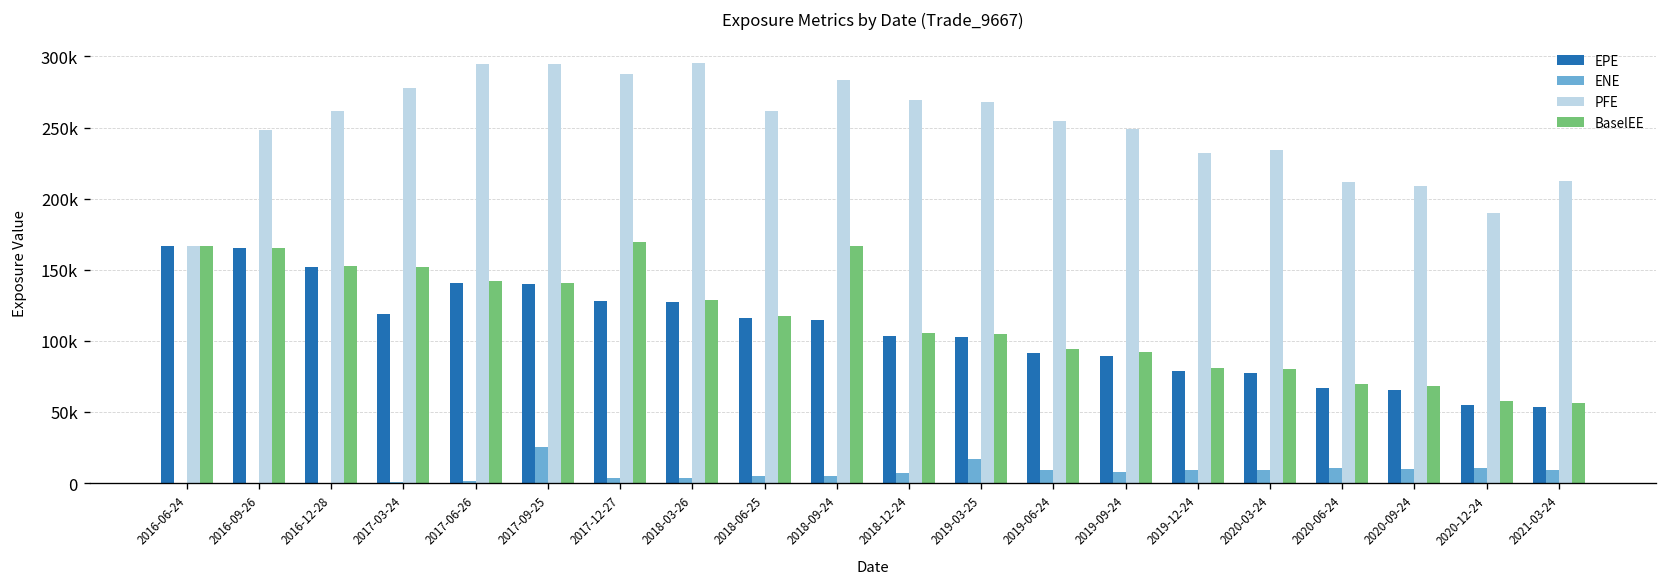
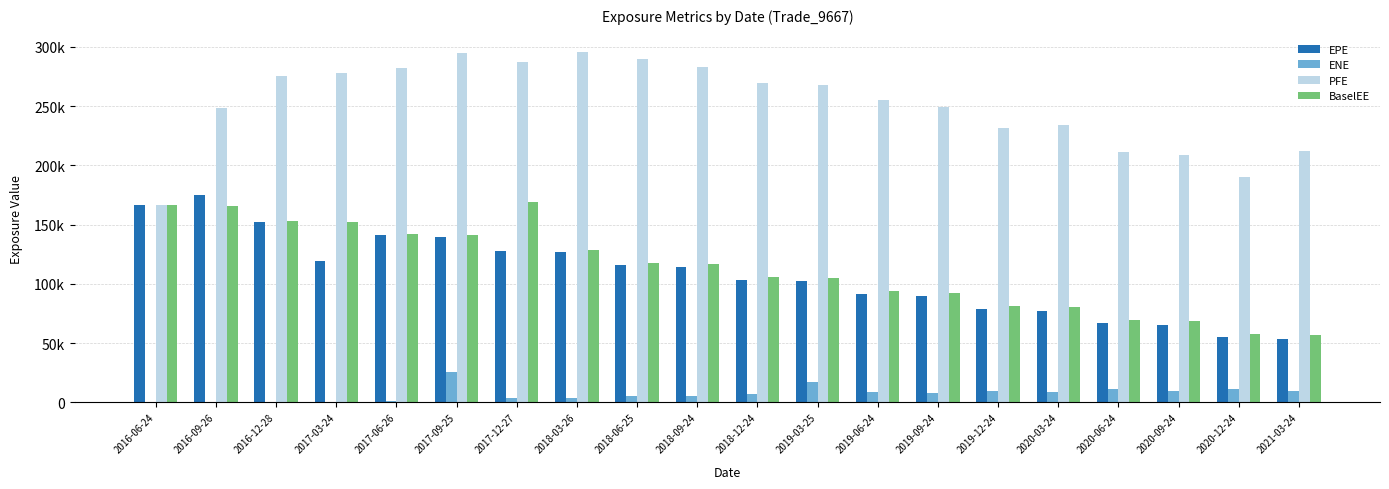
  {
    "EPE": {
      "2016-06-24": 167000,
-     "2016-09-26": 165000,
+     "2016-09-26": 175000,
      "2016-12-28": 152000,
      "2017-03-24": 119000,
      "2017-06-26": 141000,
      "2017-09-25": 140000,
      "2017-12-27": 128000,
      "2018-03-26": 127000,
      "2018-06-25": 116000,
      "2018-09-24": 114000,
      "2018-12-24": 103000,
      "2019-03-25": 103000,
      "2019-06-24": 92000,
      "2019-09-24": 90000,
      "2019-12-24": 78000,
      "2020-03-24": 77000,
      "2020-06-24": 67000,
      "2020-09-24": 66000,
      "2020-12-24": 55000,
      "2021-03-24": 54000
    },
    "ENE": {
      "2016-06-24": 0,
      "2017-09-25": 25000,
      "2017-12-27": 3000,
      "2018-03-26": 4000,
      "2018-06-25": 5000,
      "2018-09-24": 5000,
      "2018-12-24": 7000,
      "2019-03-25": 17000,
      "2019-06-24": 9000,
      "2019-09-24": 8000,
      "2019-12-24": 9000,
      "2020-03-24": 9000,
      "2020-06-24": 11000,
      "2020-09-24": 10000,
      "2020-12-24": 11000,
      "2021-03-24": 9000
    },
    "PFE": {
      "2016-06-24": 167000,
      "2016-09-26": 248000,
-     "2016-12-28": 262000,
+     "2016-12-28": 275000,
      "2017-03-24": 278000,
-     "2017-06-26": 294000,
+     "2017-06-26": 283000,
      "2017-09-25": 294000,
      "2017-12-27": 288000,
      "2018-03-26": 296000,
-     "2018-06-25": 262000,
+     "2018-06-25": 290000,
      "2018-09-24": 283000,
      "2018-12-24": 269000,
      "2019-03-25": 268000,
      "2019-06-24": 255000,
      "2019-09-24": 249000,
      "2019-12-24": 232000,
      "2020-03-24": 234000,
      "2020-06-24": 212000,
      "2020-09-24": 209000,
      "2020-12-24": 190000,
      "2021-03-24": 212000
    },
    "BaselEE": {
      "2016-06-24": 167000,
      "2016-09-26": 165000,
      "2016-12-28": 153000,
      "2017-03-24": 152000,
      "2017-06-26": 142000,
      "2017-09-25": 141000,
      "2017-12-27": 169000,
      "2018-03-26": 129000,
      "2018-06-25": 118000,
-     "2018-09-24": 167000,
+     "2018-09-24": 116000,
      "2018-12-24": 106000,
      "2019-03-25": 105000,
      "2019-06-24": 94000,
      "2019-09-24": 92000,
      "2019-12-24": 81000,
      "2020-03-24": 80000,
      "2020-06-24": 69000,
      "2020-09-24": 68000,
      "2020-12-24": 58000,
      "2021-03-24": 56000
    }
  }
